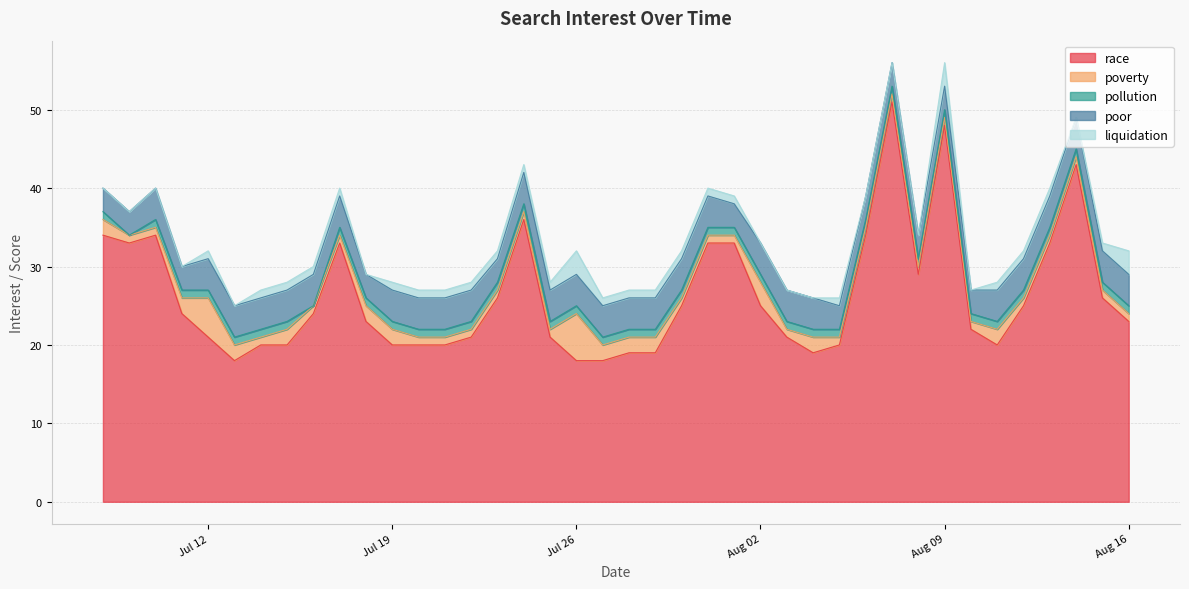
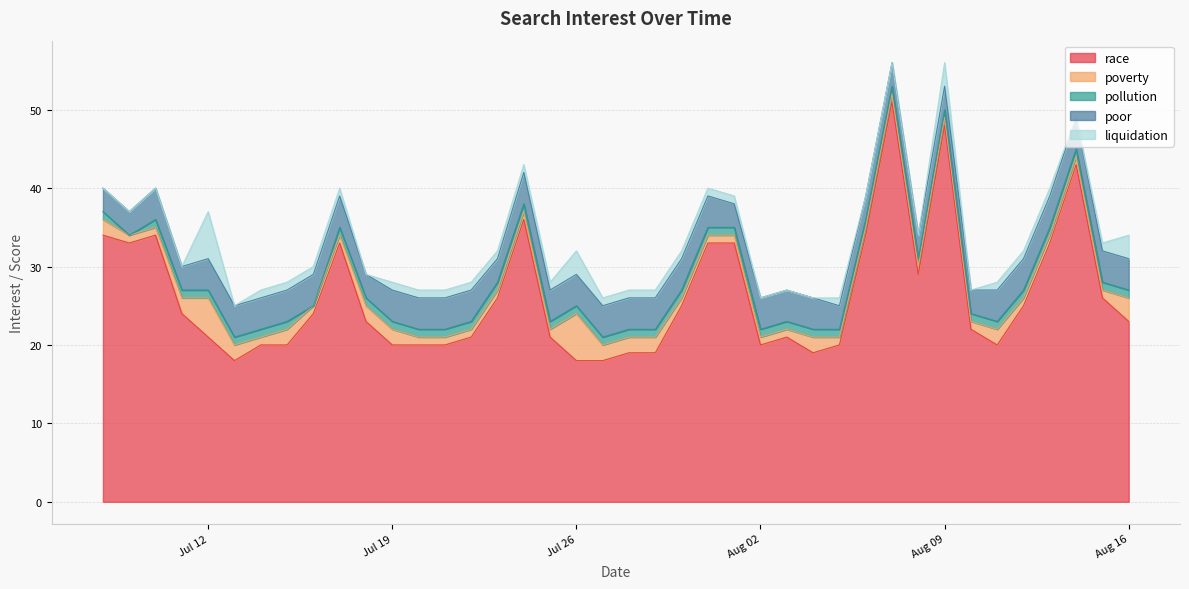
  {
    "race": {
      "Jul 12": 21,
      "Jul 19": 20,
      "Jul 26": 18,
-     "Aug 02": 25,
+     "Aug 02": 20,
      "Aug 09": 48,
      "Aug 16": 23
    },
    "poverty": {
      "Jul 12": 5,
      "Jul 19": 2,
      "Jul 26": 6,
-     "Aug 02": 3,
+     "Aug 02": 1,
      "Aug 09": 1,
-     "Aug 16": 1
+     "Aug 16": 3
    },
    "liquidation": {
-     "Jul 12": 1,
+     "Jul 12": 6,
      "Jul 19": 1,
      "Jul 26": 3,
      "Aug 09": 3,
      "Aug 16": 3
    }
  }
